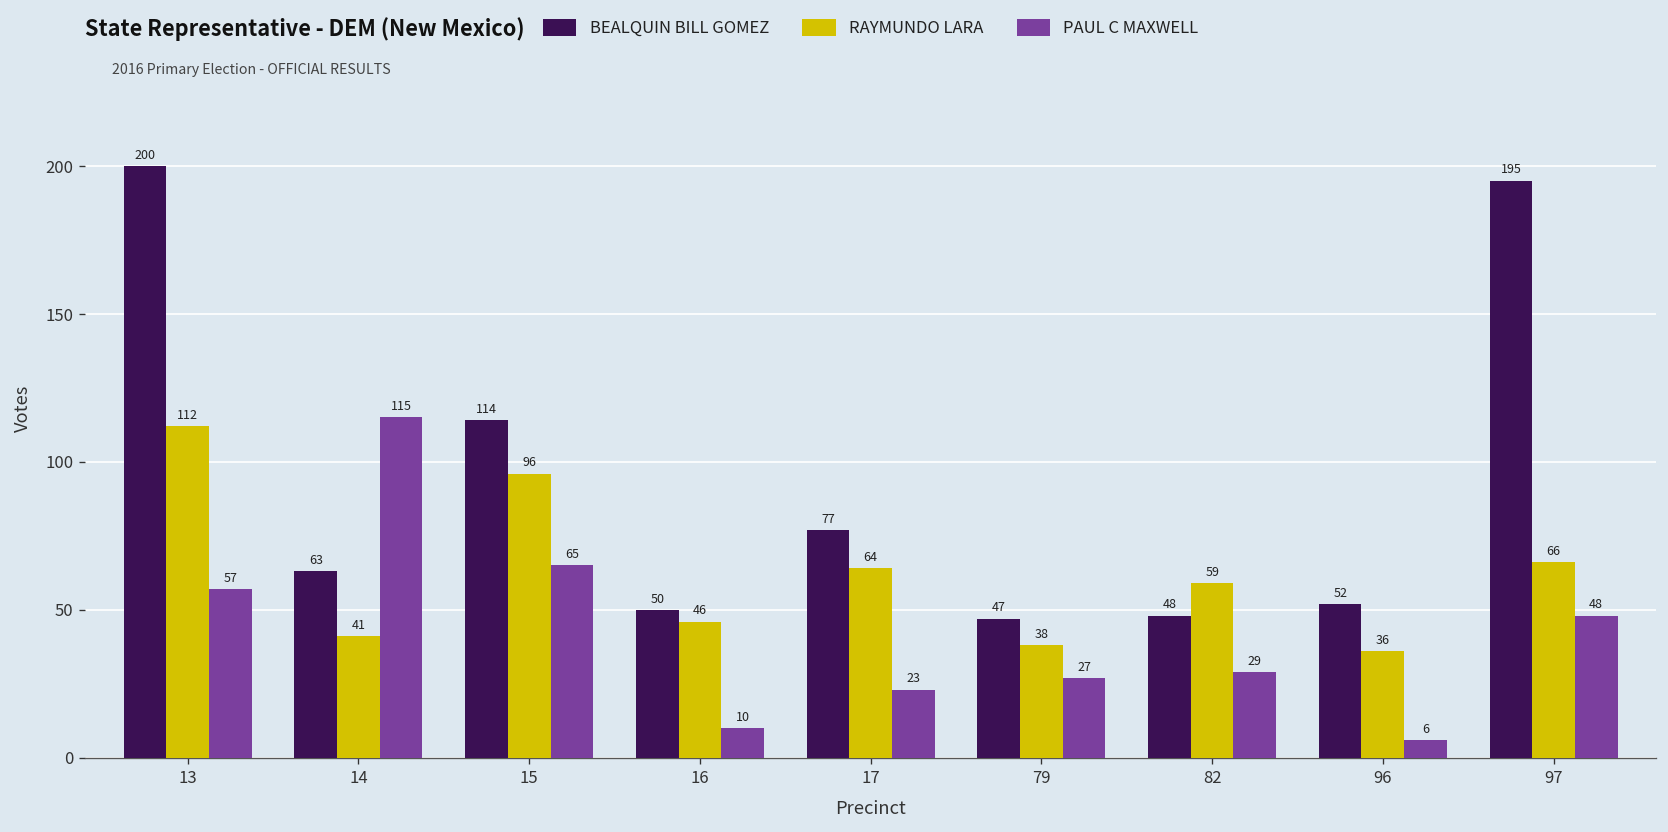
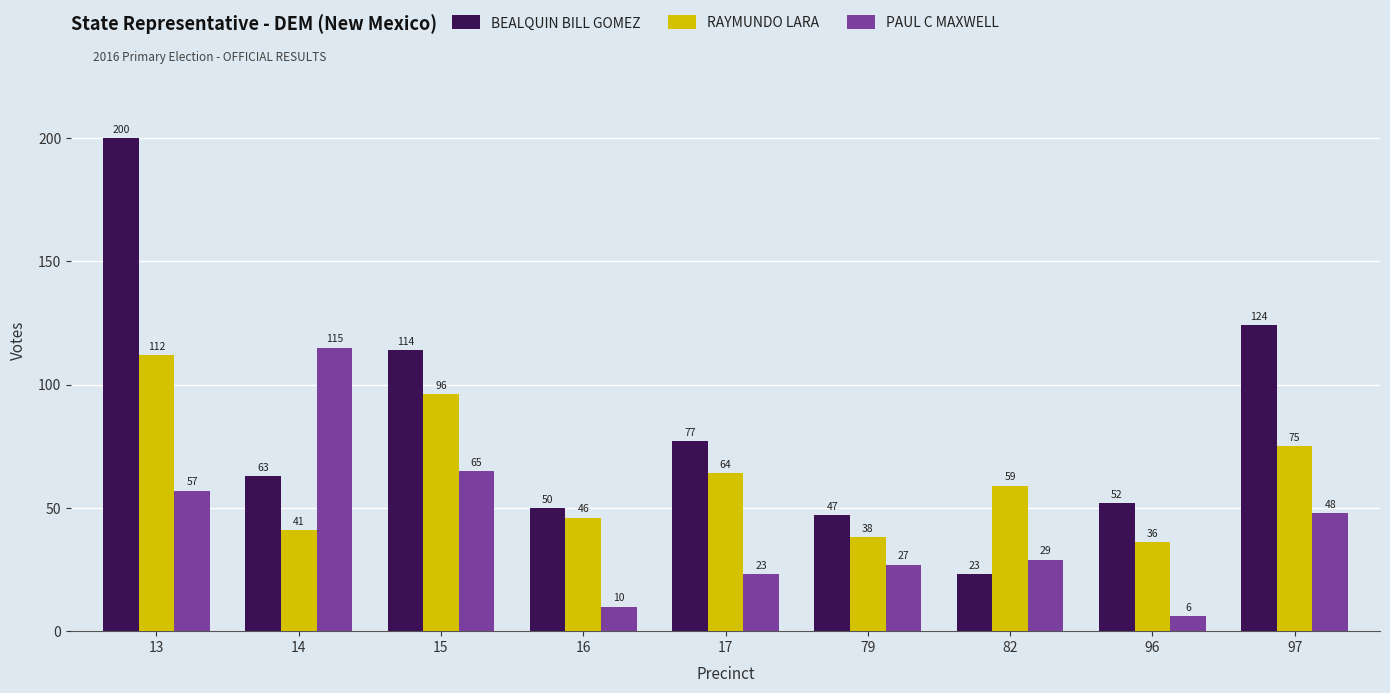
  {
    "BEALQUIN BILL GOMEZ": {
      "13": 200,
      "14": 63,
      "15": 114,
      "16": 50,
      "17": 77,
      "79": 47,
-     "82": 48,
+     "82": 23,
      "96": 52,
-     "97": 195
+     "97": 124
    },
    "RAYMUNDO LARA": {
      "13": 112,
      "14": 41,
      "15": 96,
      "16": 46,
      "17": 64,
      "79": 38,
      "82": 59,
      "96": 36,
-     "97": 66
+     "97": 75
    },
    "PAUL C MAXWELL": {
      "13": 57,
      "14": 115,
      "15": 65,
      "16": 10,
      "17": 23,
      "79": 27,
      "82": 29,
      "96": 6,
      "97": 48
    }
  }
